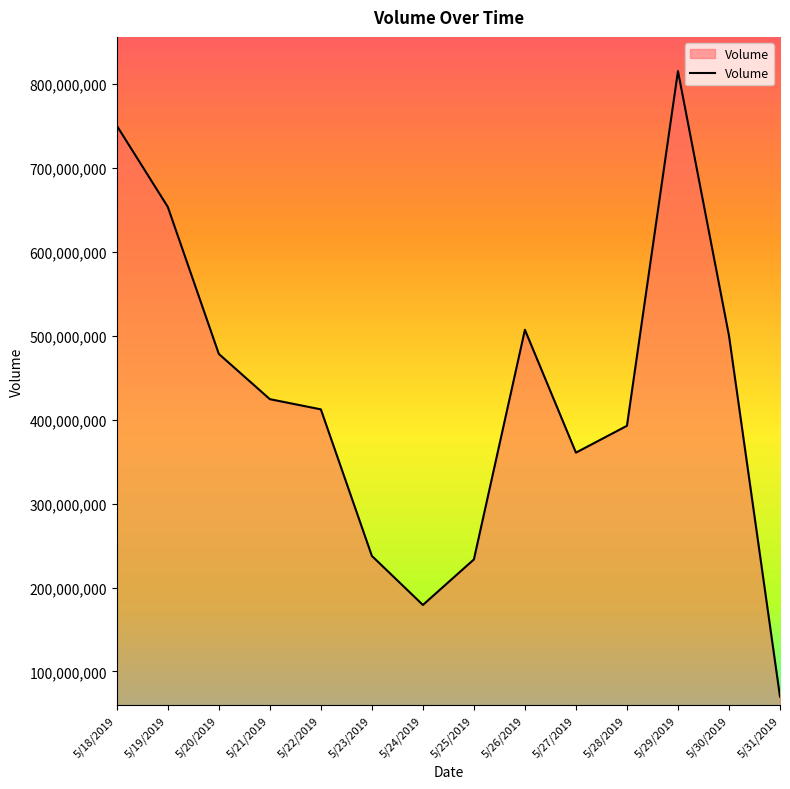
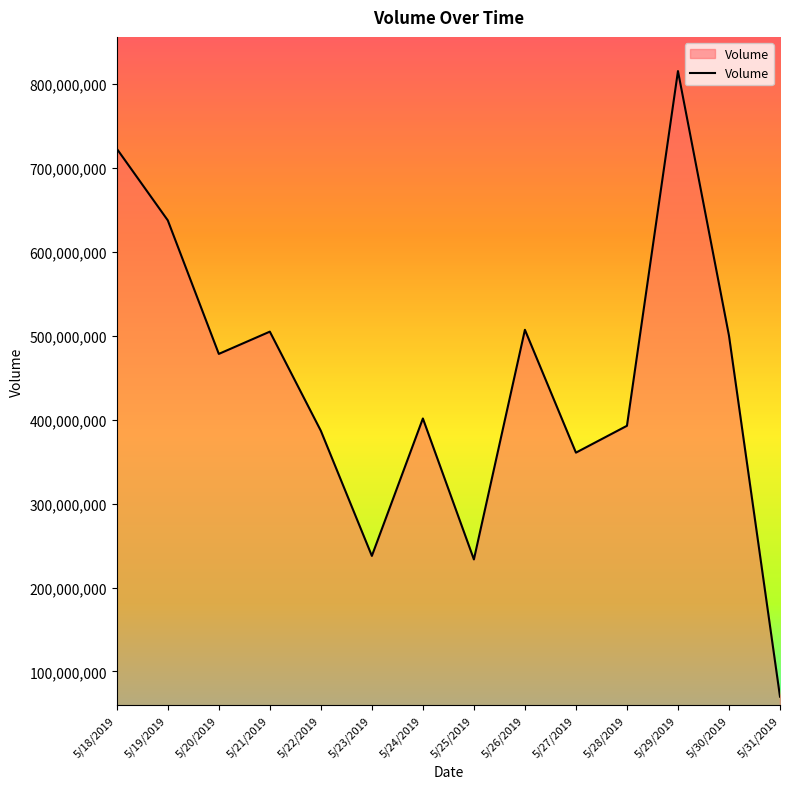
  {
-   "5/18/2019": "750,000,000",
-   "5/19/2019": "650,000,000",
+   "5/18/2019": "720,000,000",
+   "5/19/2019": "640,000,000",
    "5/20/2019": "480,000,000",
-   "5/21/2019": "420,000,000",
-   "5/22/2019": "410,000,000",
+   "5/21/2019": "500,000,000",
+   "5/22/2019": "390,000,000",
    "5/23/2019": "240,000,000",
-   "5/24/2019": "180,000,000",
+   "5/24/2019": "400,000,000",
    "5/25/2019": "230,000,000",
    "5/26/2019": "510,000,000",
    "5/27/2019": "360,000,000",
    "5/28/2019": "390,000,000",
    "5/29/2019": "820,000,000",
    "5/30/2019": "500,000,000",
    "5/31/2019": "70,000,000"
  }
